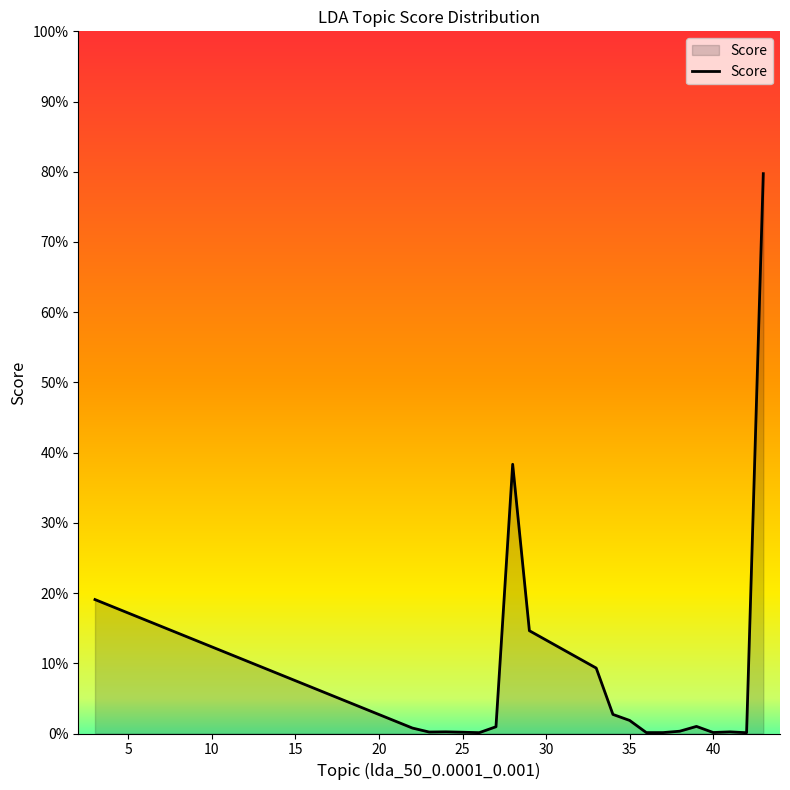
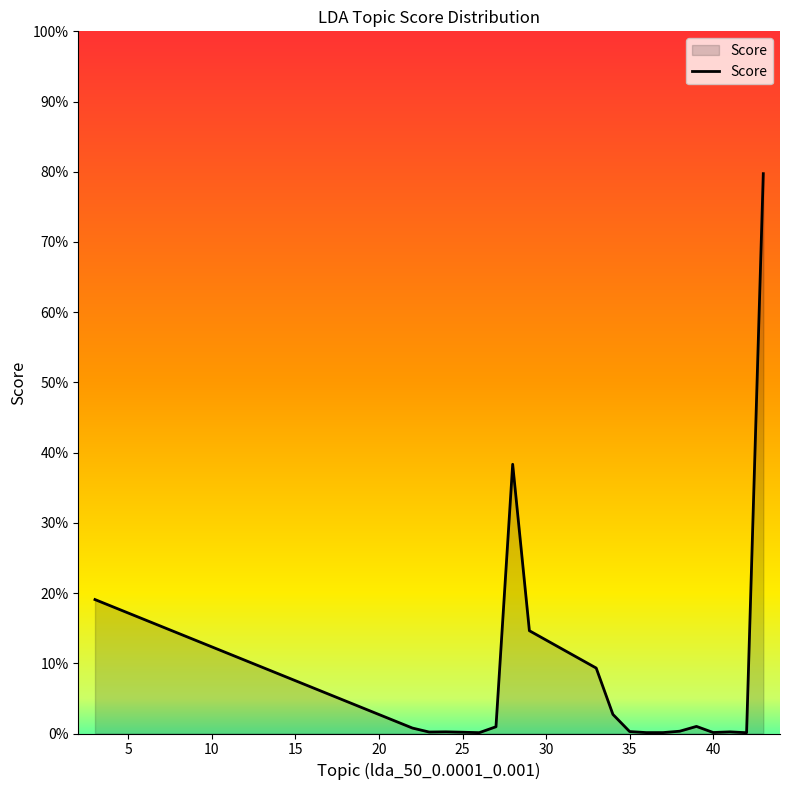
  {
    "25": "0%",
-   "35": "2%",
+   "35": "0%",
    "40": "0%"
  }
